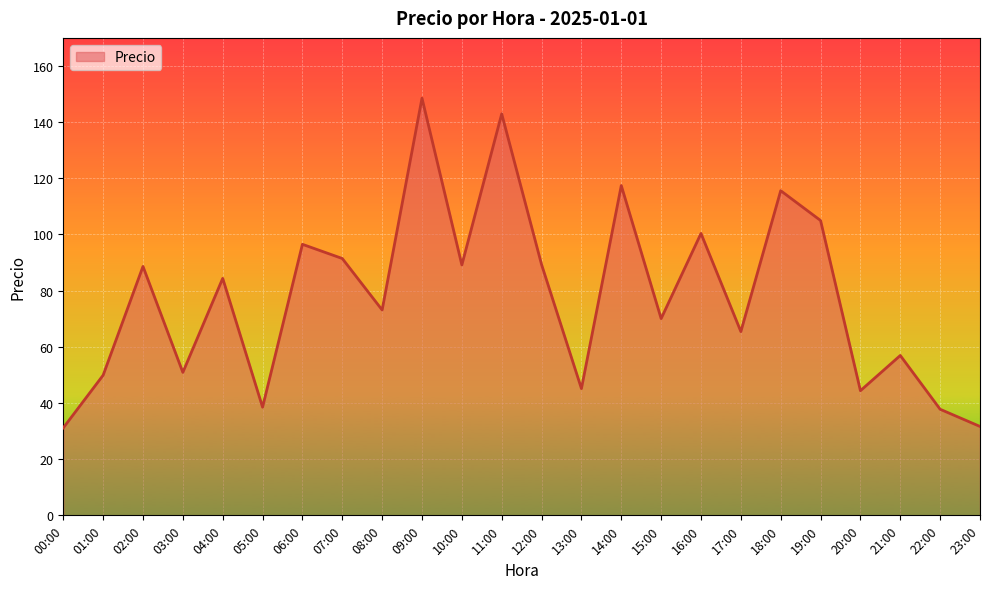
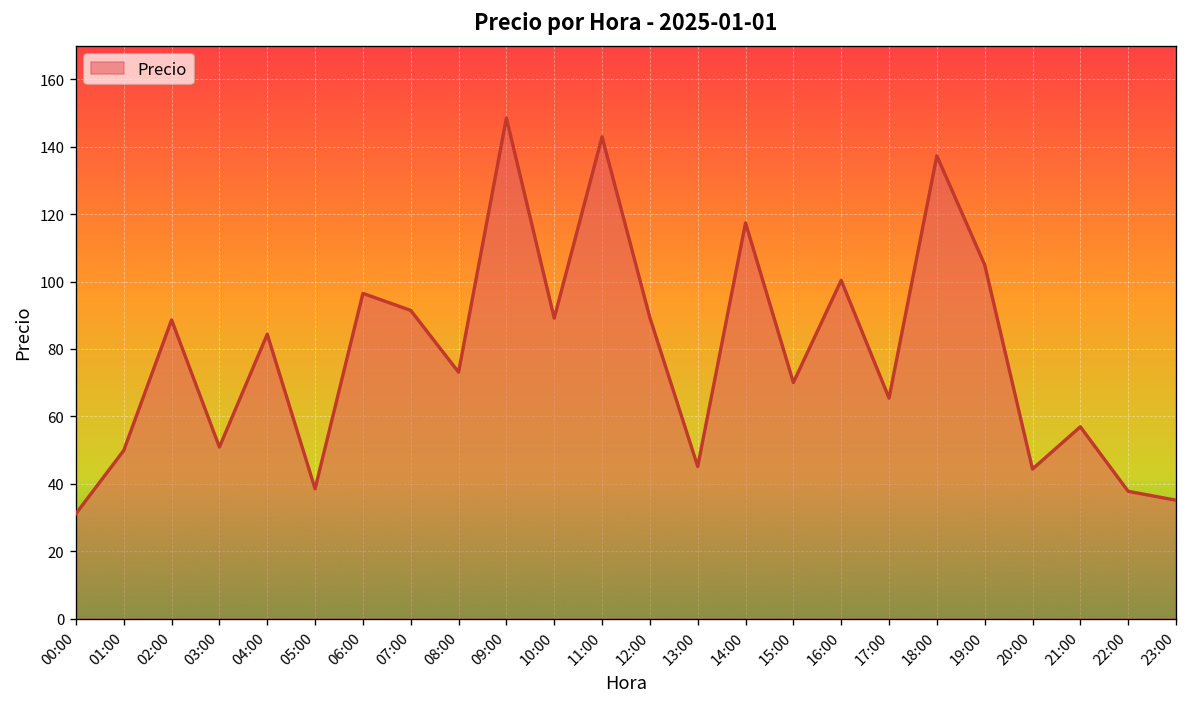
  {
    "00:00": 31,
    "01:00": 50,
    "02:00": 89,
    "03:00": 51,
    "04:00": 84,
    "05:00": 39,
    "06:00": 97,
    "07:00": 91,
    "08:00": 73,
    "09:00": 149,
    "10:00": 89,
    "11:00": 143,
    "12:00": 89,
    "13:00": 45,
    "14:00": 117,
    "15:00": 70,
    "16:00": 100,
    "17:00": 65,
-   "18:00": 116,
+   "18:00": 137,
    "19:00": 105,
    "20:00": 44,
    "21:00": 57,
    "22:00": 38,
-   "23:00": 32
+   "23:00": 35
  }
